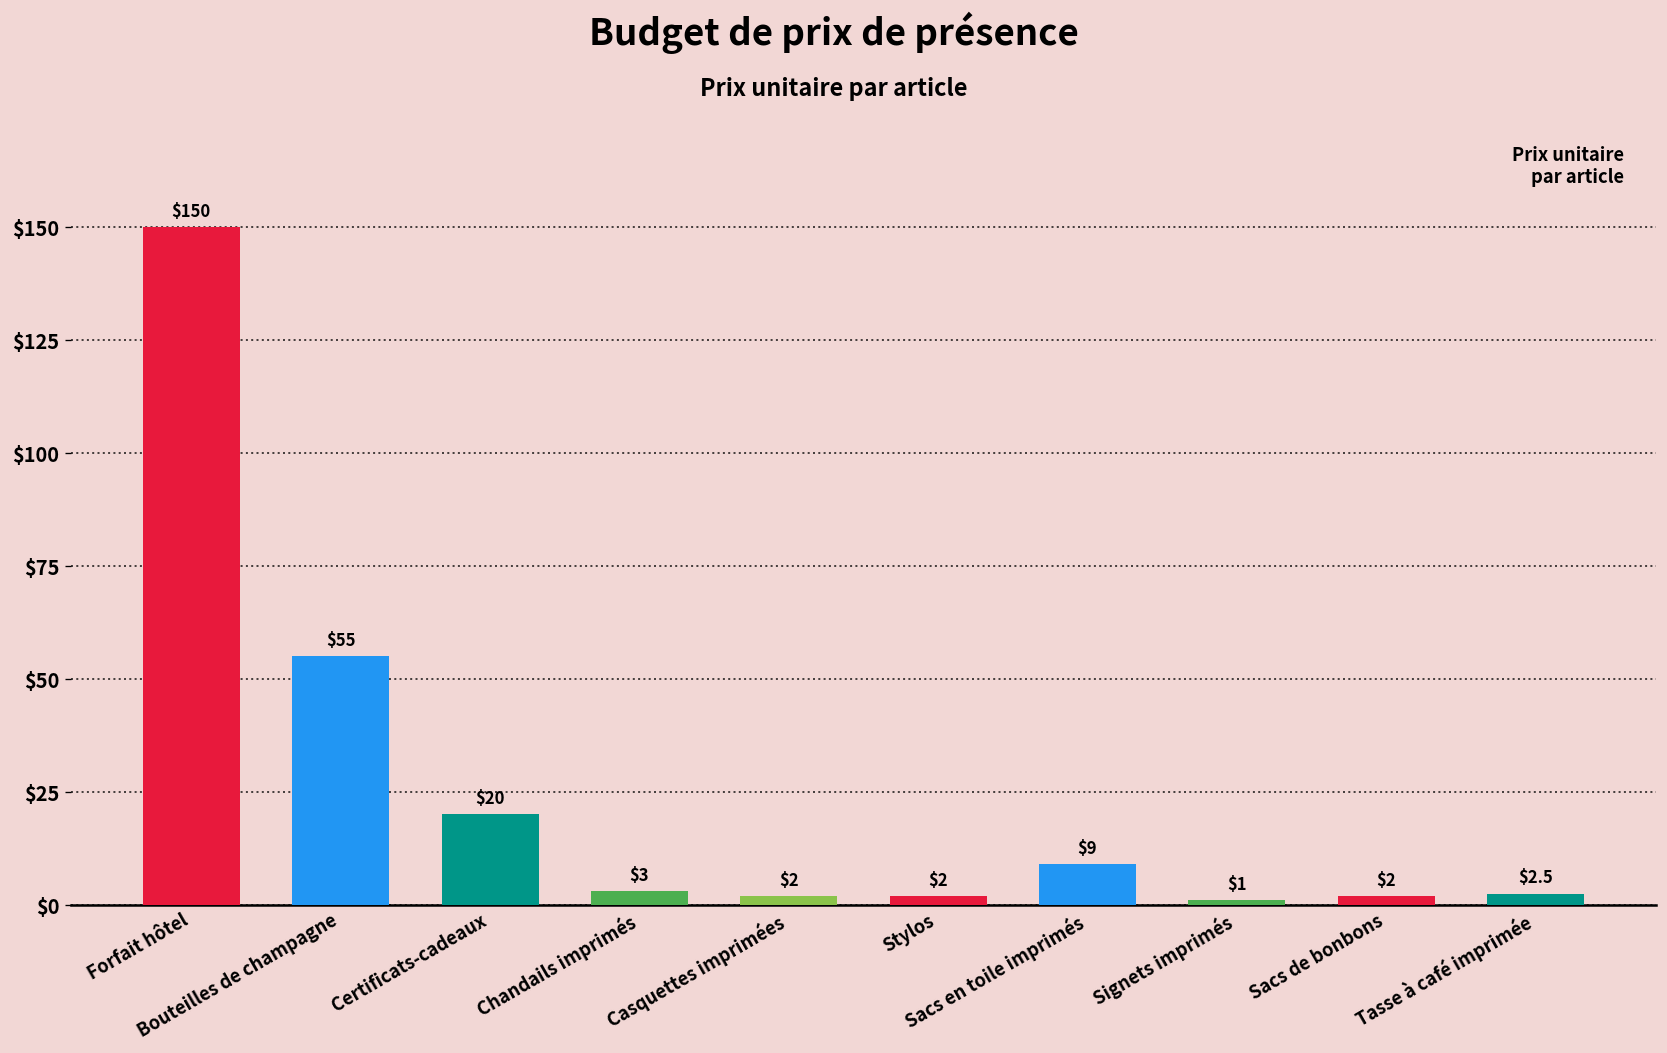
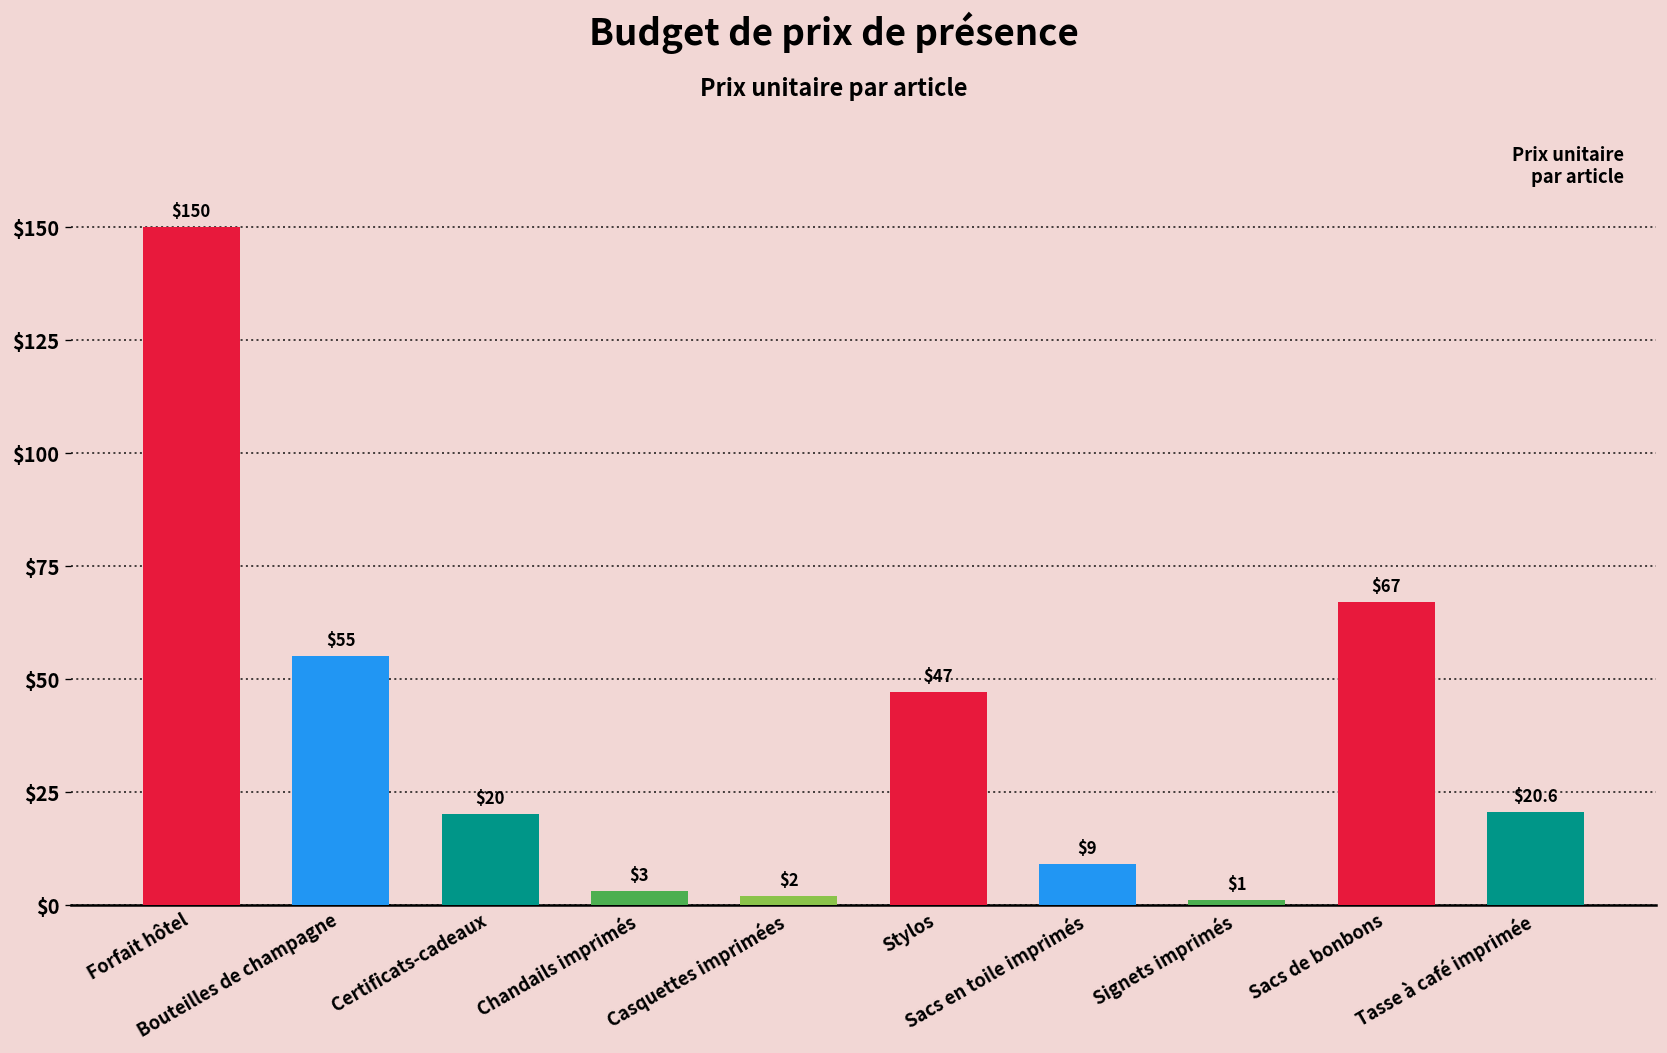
  {
    "Forfait hôtel": "$150",
    "Bouteilles de champagne": "$55",
    "Certificats-cadeaux": "$20",
    "Chandails imprimés": "$3",
    "Casquettes imprimées": "$2",
-   "Stylos": "$2",
+   "Stylos": "$47",
    "Sacs en toile imprimés": "$9",
    "Signets imprimés": "$1",
-   "Sacs de bonbons": "$2",
-   "Tasse à café imprimée": "$2.5"
+   "Sacs de bonbons": "$67",
+   "Tasse à café imprimée": "$20.6"
  }
